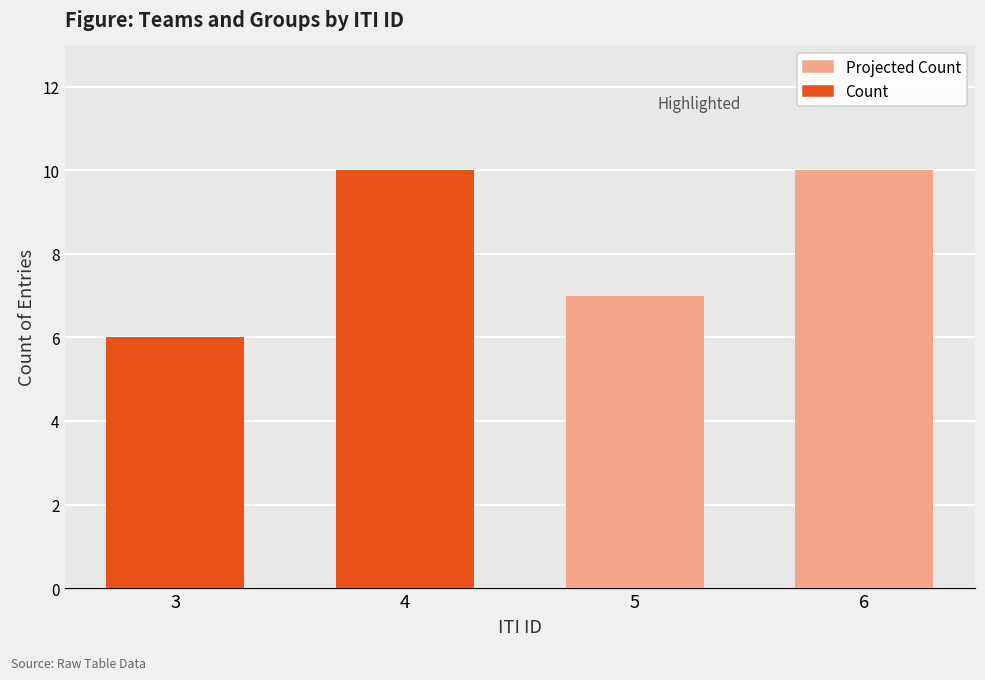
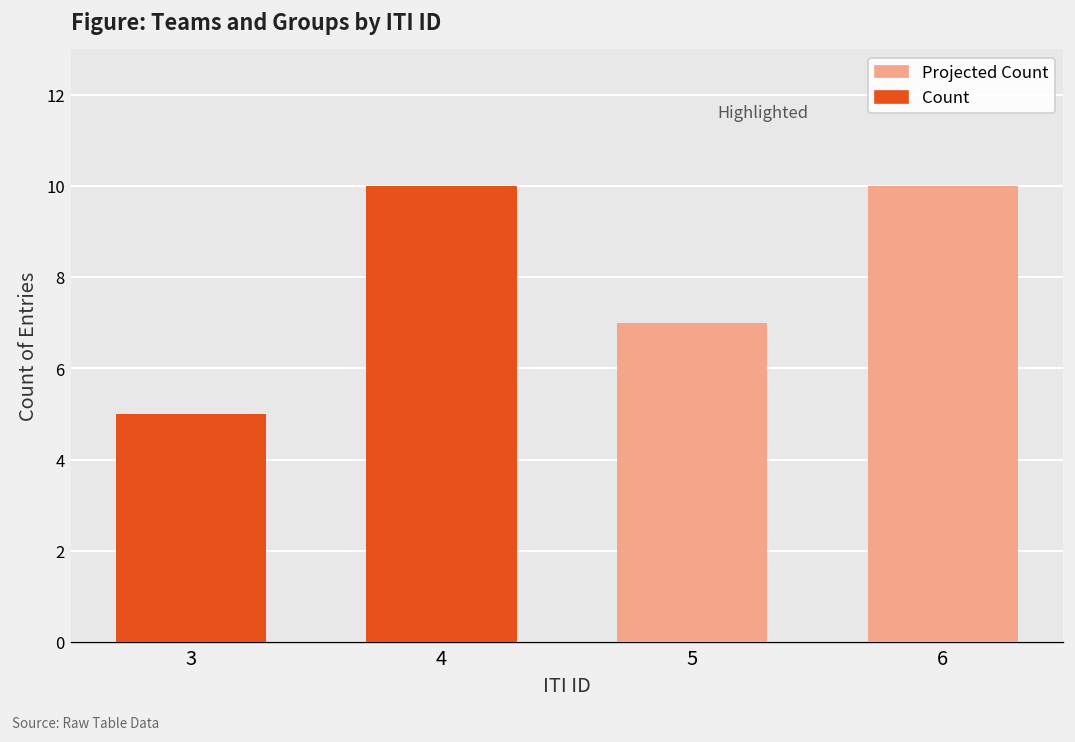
  {
-   "3": 6,
+   "3": 5,
    "4": 10,
    "5": 7,
    "6": 10
  }
